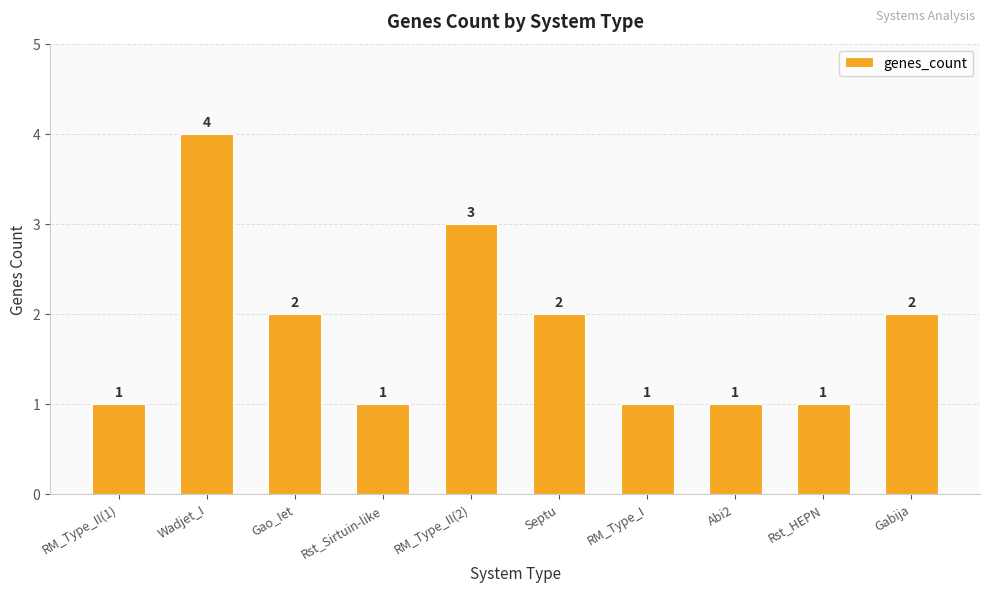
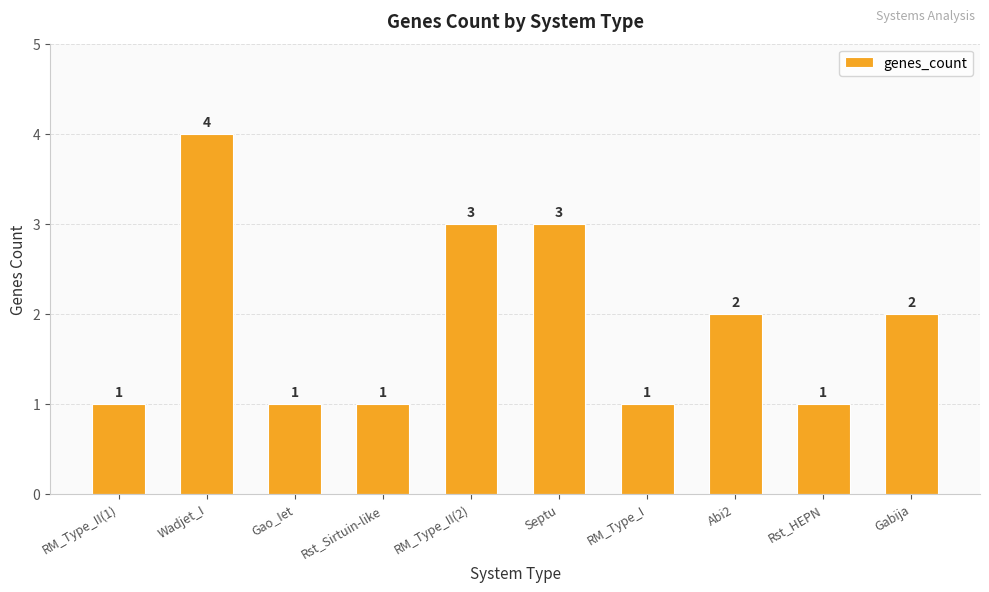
  {
    "RM_Type_II(1)": 1,
    "Wadjet_I": 4,
-   "Gao_Iet": 2,
+   "Gao_Iet": 1,
    "Rst_Sirtuin-like": 1,
    "RM_Type_II(2)": 3,
-   "Septu": 2,
+   "Septu": 3,
    "RM_Type_I": 1,
-   "Abi2": 1,
+   "Abi2": 2,
    "Rst_HEPN": 1,
    "Gabija": 2
  }
